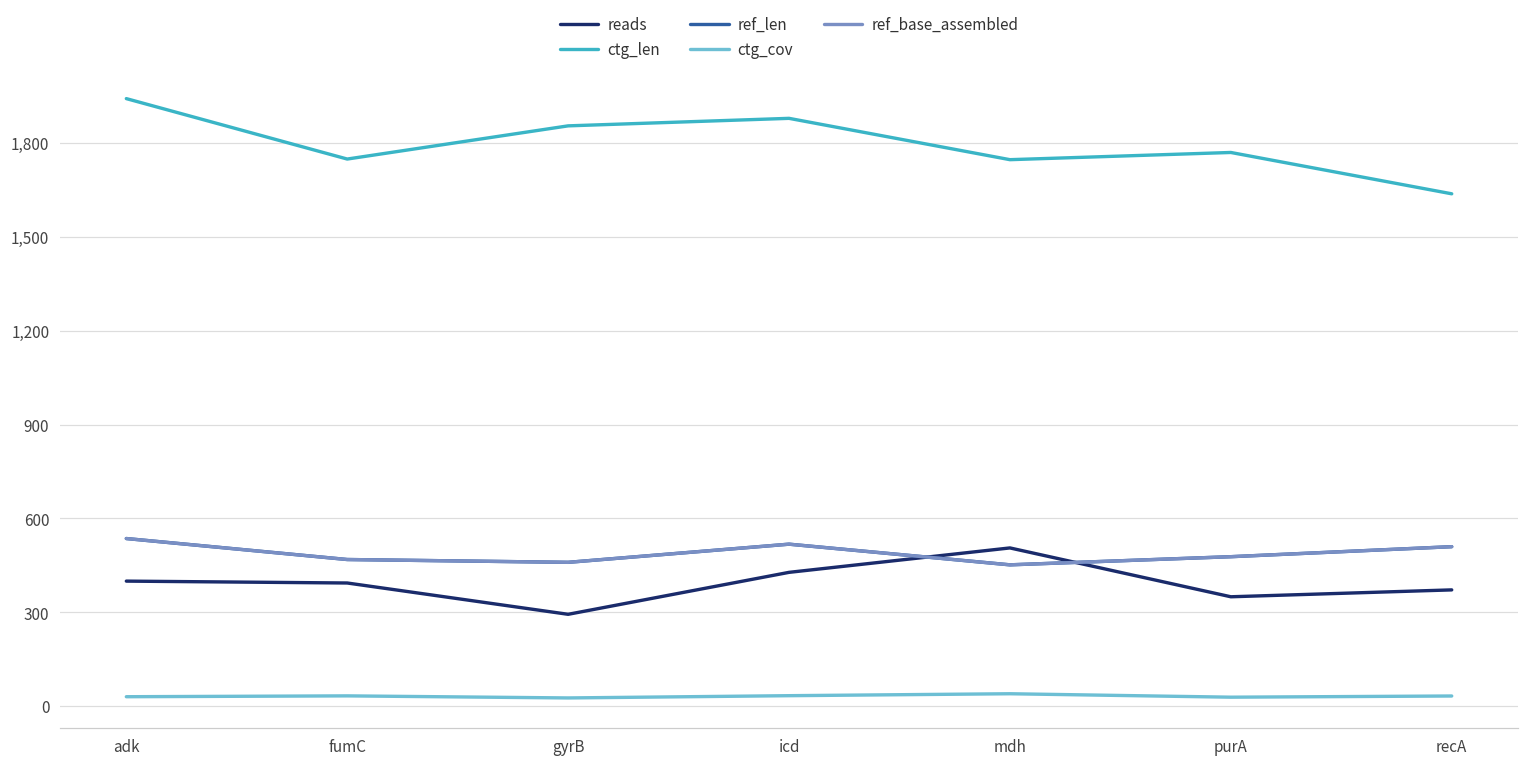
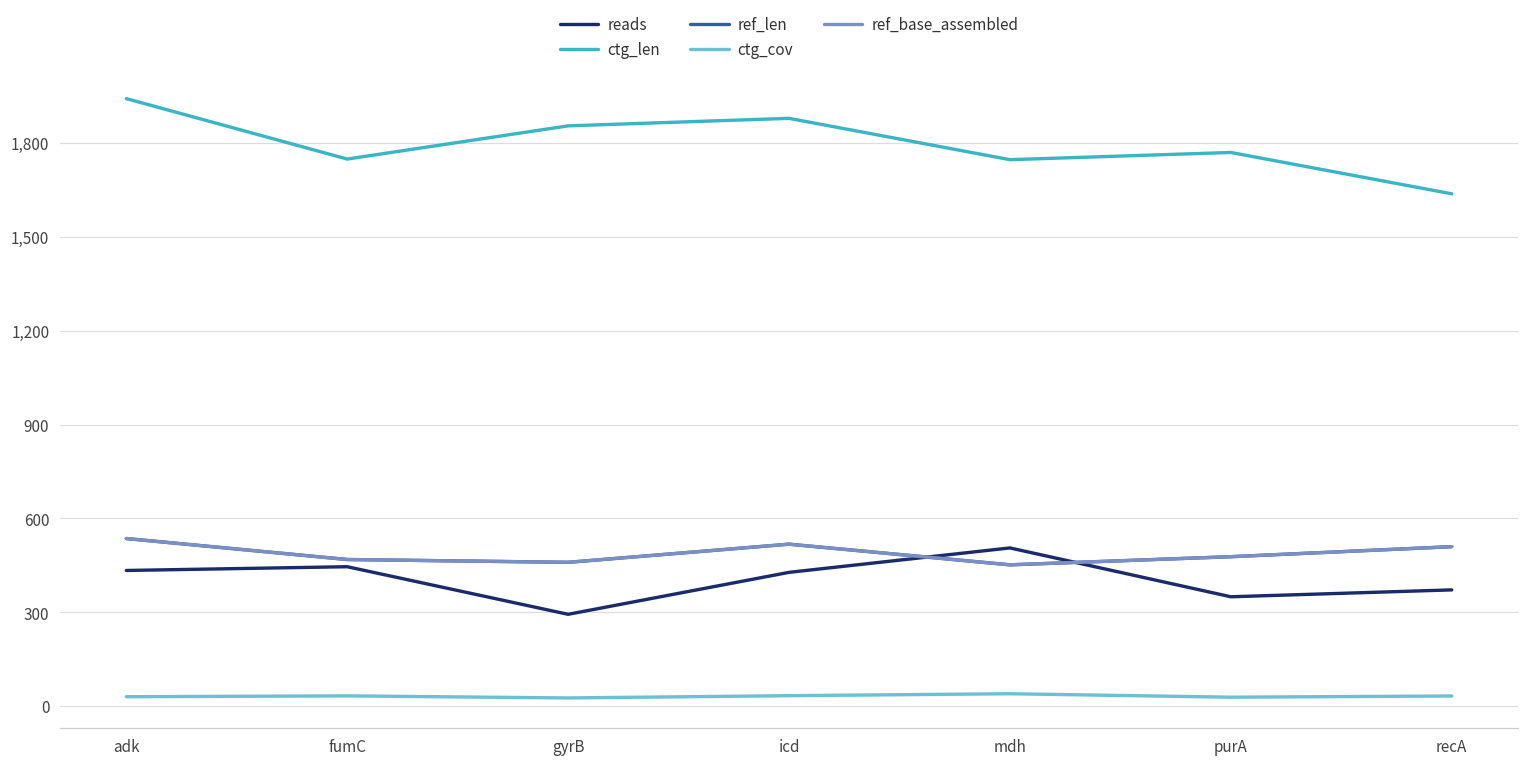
  {
    "reads": {
-     "adk": 400,
-     "fumC": 390,
+     "adk": 430,
+     "fumC": 450,
      "gyrB": 290,
      "icd": 430,
      "mdh": 510,
      "purA": 350,
      "recA": 370
    }
  }
